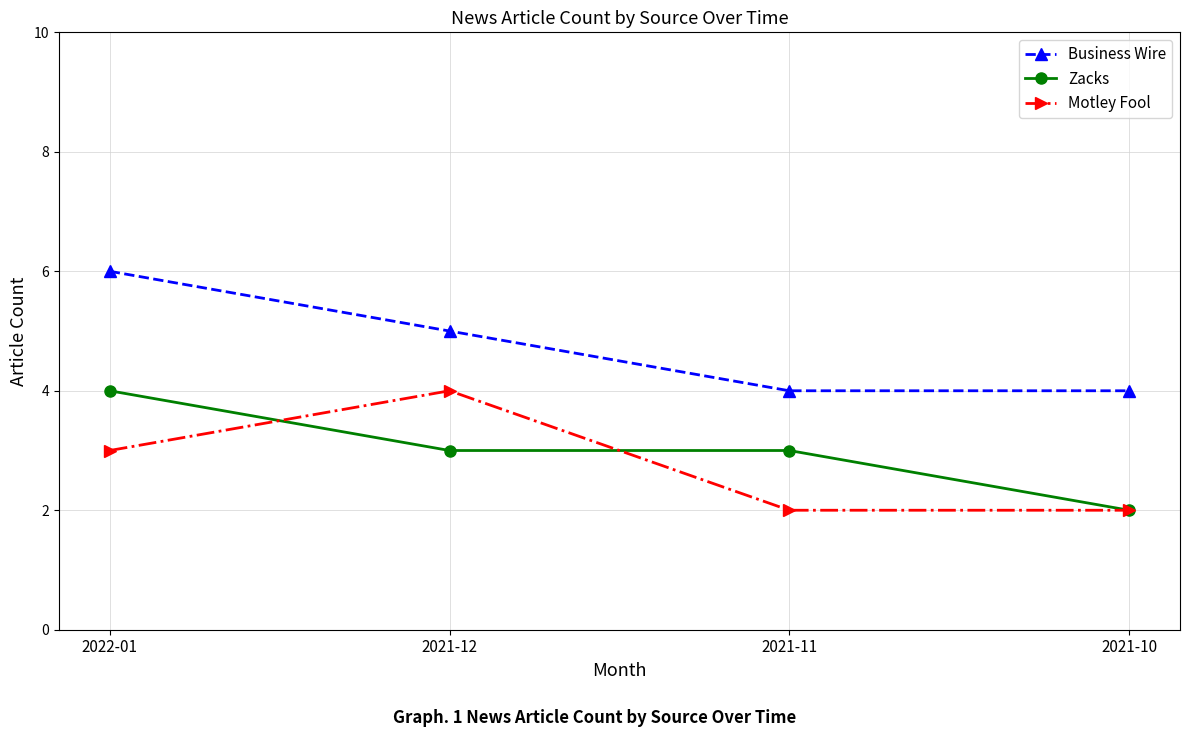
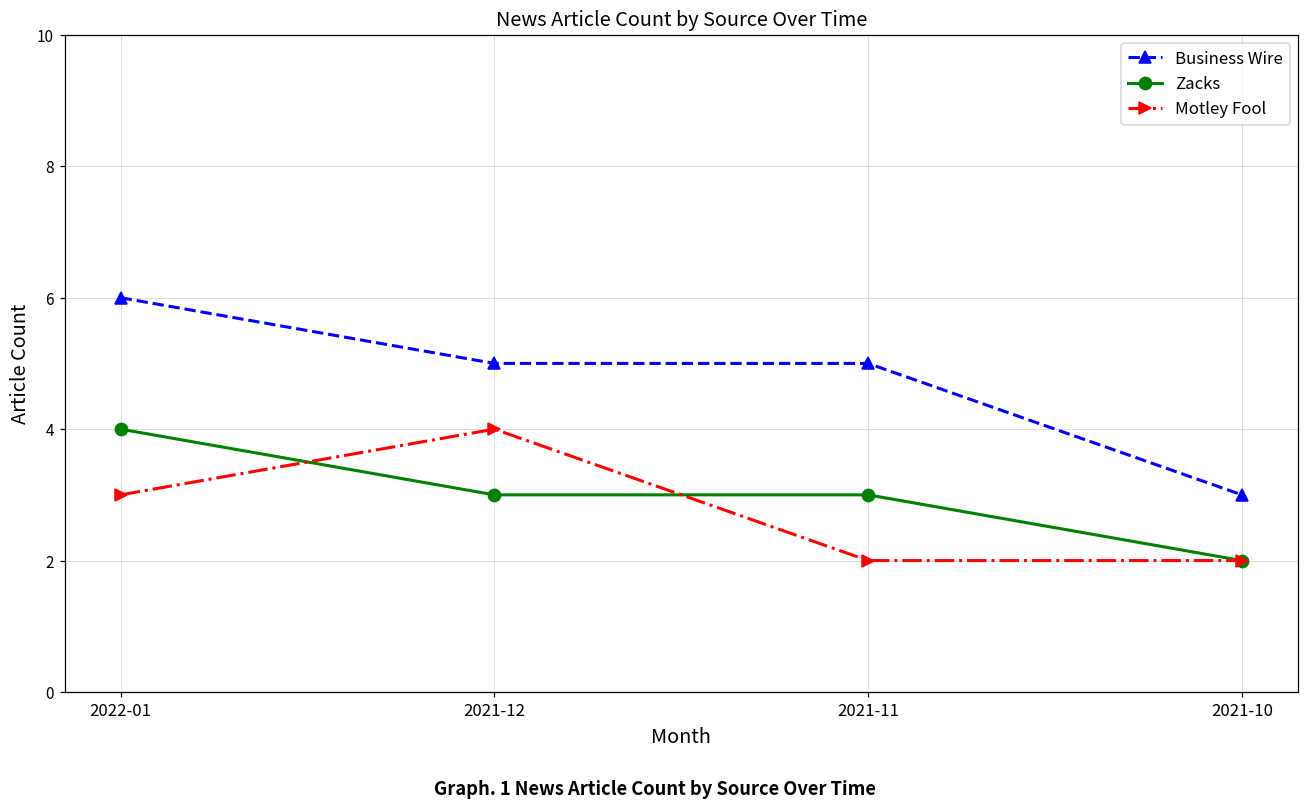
  {
    "Business Wire": {
      "2022-01": 6,
      "2021-12": 5,
-     "2021-11": 4,
-     "2021-10": 4
+     "2021-11": 5,
+     "2021-10": 3
    },
    "Zacks": {
      "2022-01": 4,
      "2021-12": 3,
      "2021-11": 3
    },
    "Motley Fool": {
      "2022-01": 3,
      "2021-12": 4,
      "2021-11": 2
    }
  }
